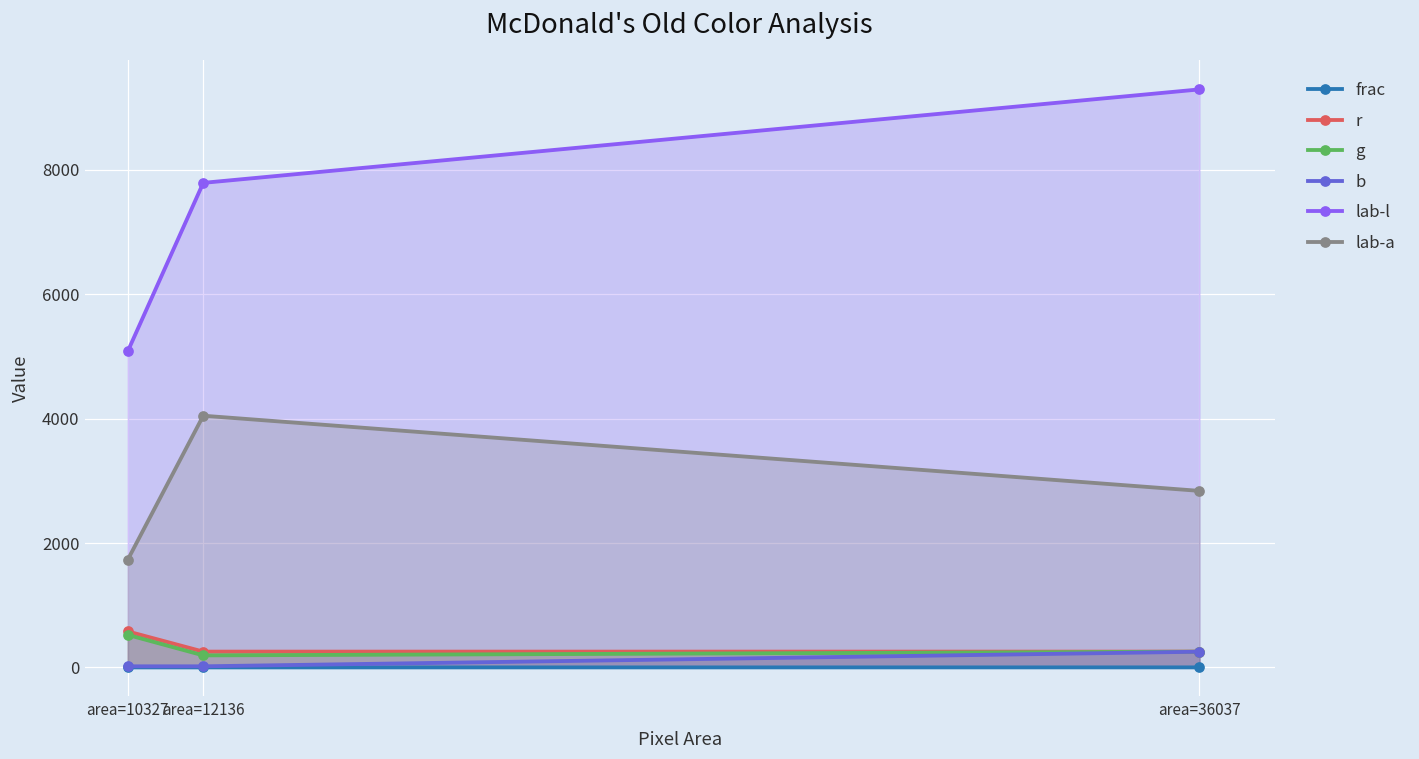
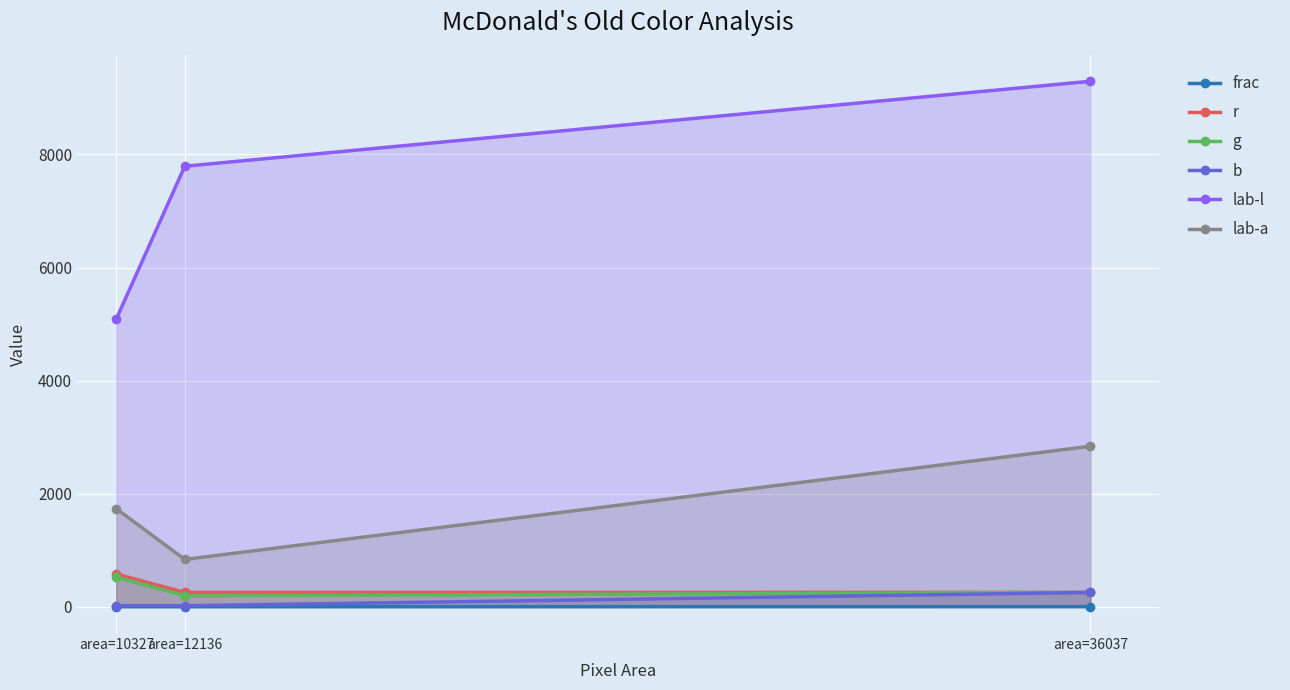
  {
    "frac": {
      "area=36037": 0
    },
    "r": {
      "area=10327": 600,
      "area=12136": 300
    },
    "g": {
      "area=10327": 500,
      "area=12136": 200
    },
    "lab-a": {
      "area=10327": 1700,
-     "area=12136": 4000,
+     "area=12136": 800,
      "area=36037": 2800
    }
  }
